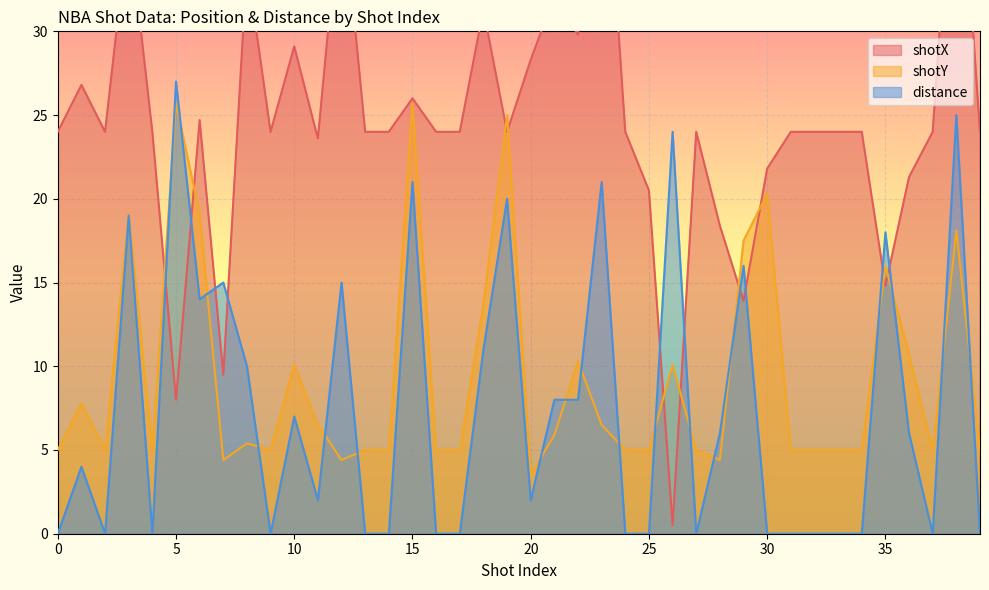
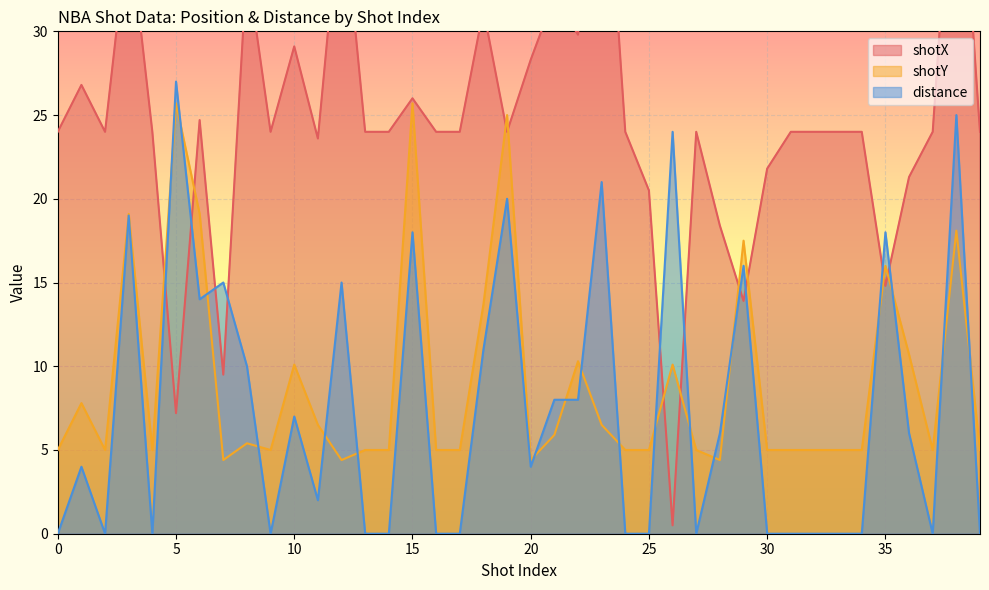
  {
    "shotX": {
      "0": 24.0,
-     "5": 8.0,
+     "5": 7.2,
      "10": 29.1,
      "15": 26.0,
      "20": 28.3,
      "25": 20.5,
      "30": 21.8,
      "35": 14.8
    },
    "shotY": {
      "0": 5.0,
      "5": 25.7,
      "10": 10.1,
      "15": 25.7,
-     "20": 3.5,
+     "20": 4.4,
      "25": 5.0,
-     "30": 20.3,
+     "30": 5.0,
      "35": 16.0
    },
    "distance": {
      "0": 0,
      "5": 27,
      "10": 7,
-     "15": 21,
-     "20": 2,
+     "15": 18,
+     "20": 4,
      "25": 0,
      "30": 0,
      "35": 18
    }
  }
